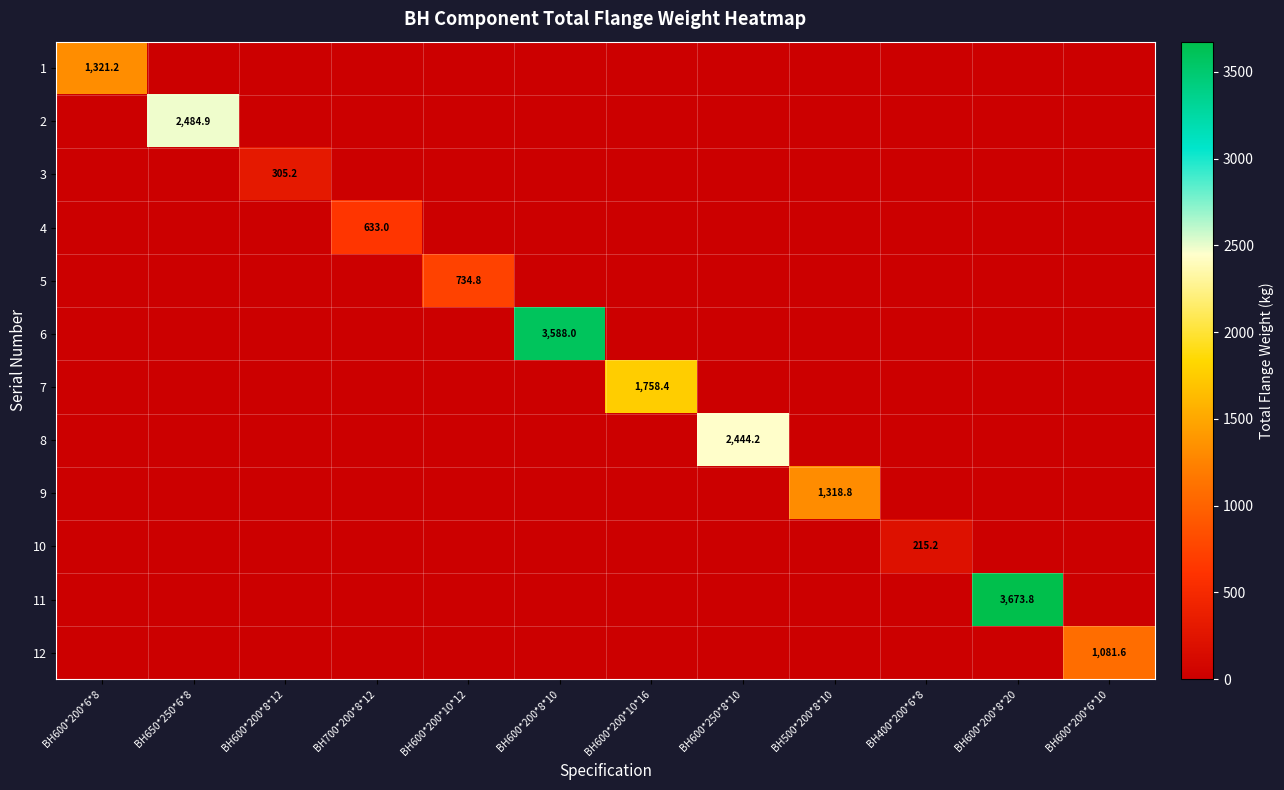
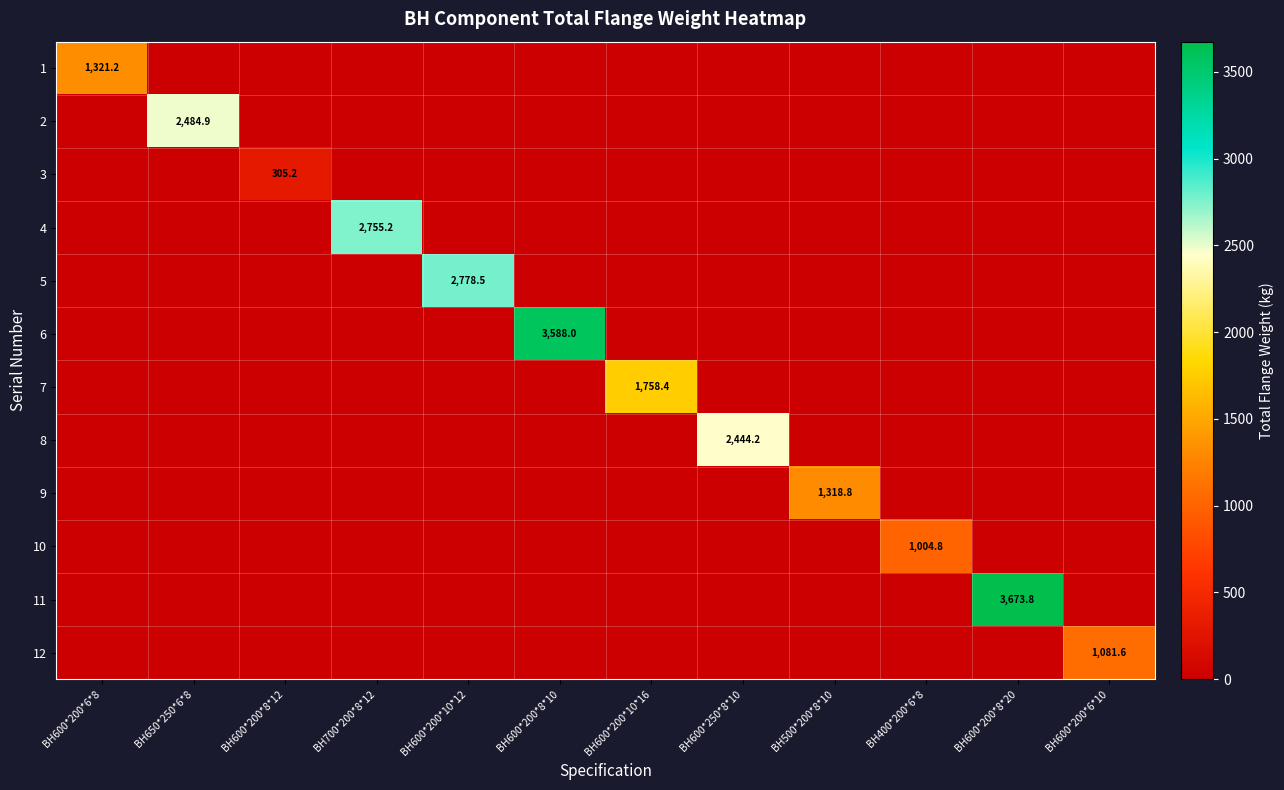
  {
    "1": {
      "BH600*200*6*8": "1,321.2"
    },
    "2": {
      "BH650*250*6*8": "2,484.9"
    },
    "3": {
      "BH600*200*8*12": "305.2"
    },
    "4": {
-     "BH700*200*8*12": "633.0"
+     "BH700*200*8*12": "2,755.2"
    },
    "5": {
-     "BH600*200*10*12": "734.8"
+     "BH600*200*10*12": "2,778.5"
    },
    "6": {
      "BH600*200*8*10": "3,588.0"
    },
    "7": {
      "BH600*200*10*16": "1,758.4"
    },
    "8": {
      "BH600*250*8*10": "2,444.2"
    },
    "9": {
      "BH500*200*8*10": "1,318.8"
    },
    "10": {
-     "BH400*200*6*8": "215.2"
+     "BH400*200*6*8": "1,004.8"
    },
    "11": {
      "BH600*200*8*20": "3,673.8"
    },
    "12": {
      "BH600*200*6*10": "1,081.6"
    }
  }
